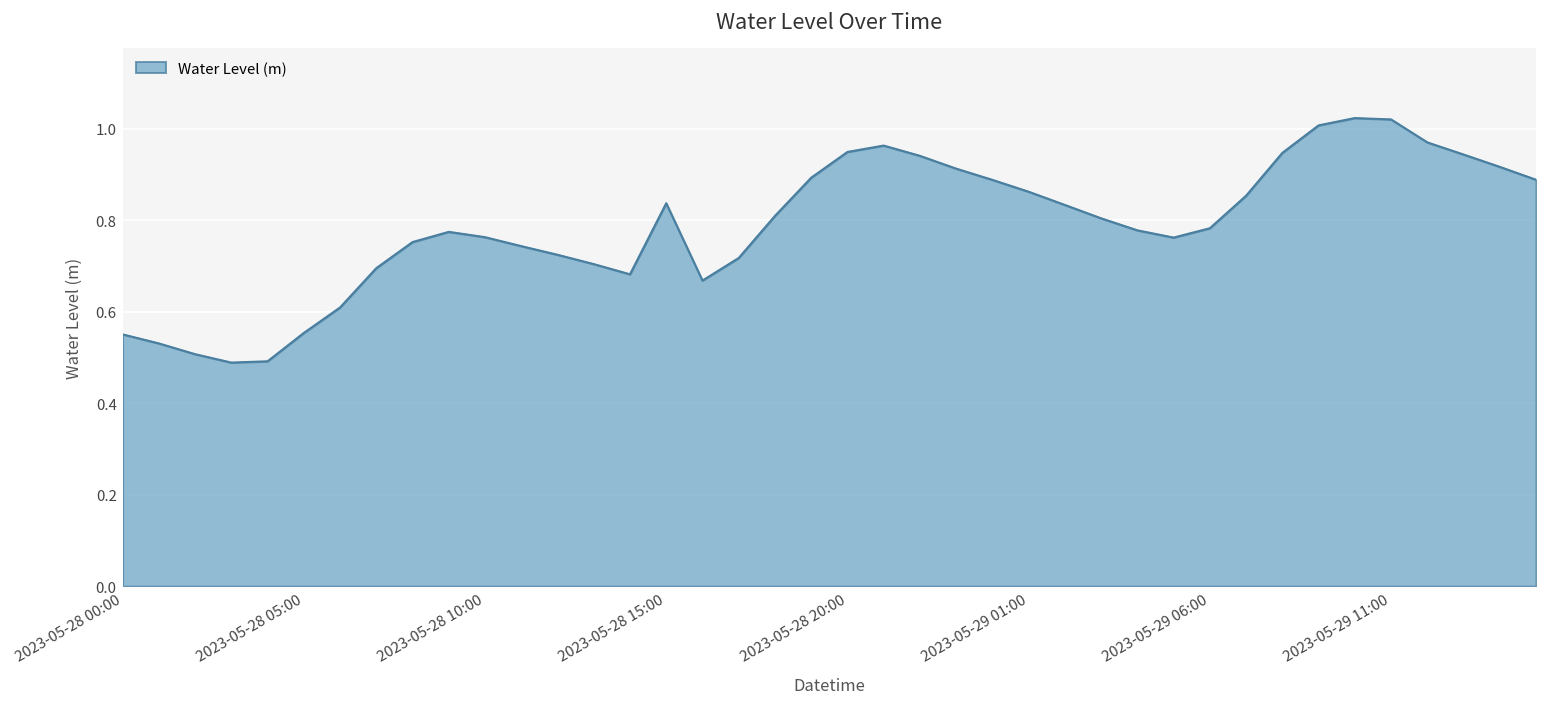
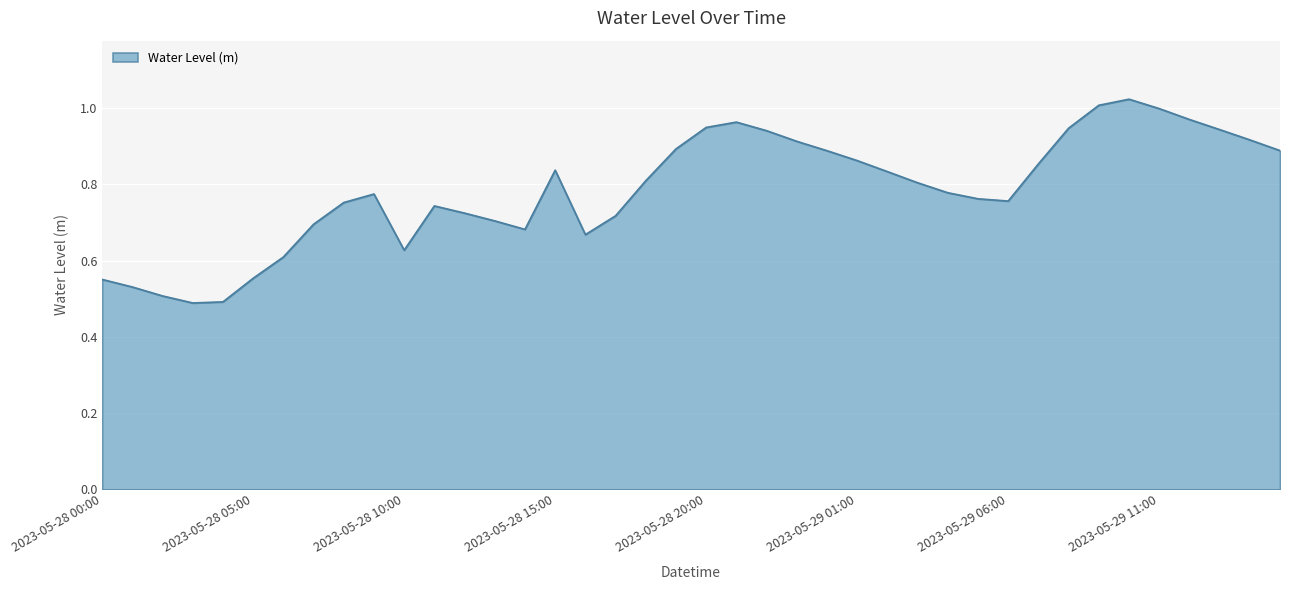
  {
    "2023-05-28 00:00": 0.55,
    "2023-05-28 05:00": 0.55,
-   "2023-05-28 10:00": 0.76,
+   "2023-05-28 10:00": 0.63,
    "2023-05-28 15:00": 0.84,
    "2023-05-28 20:00": 0.95,
    "2023-05-29 01:00": 0.86,
-   "2023-05-29 06:00": 0.78,
-   "2023-05-29 11:00": 1.02
+   "2023-05-29 06:00": 0.76,
+   "2023-05-29 11:00": 1.00
  }
